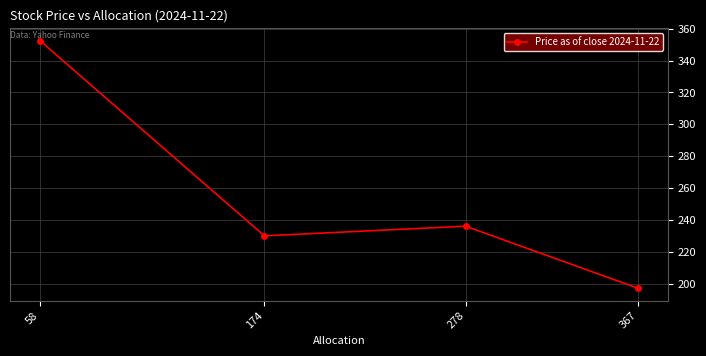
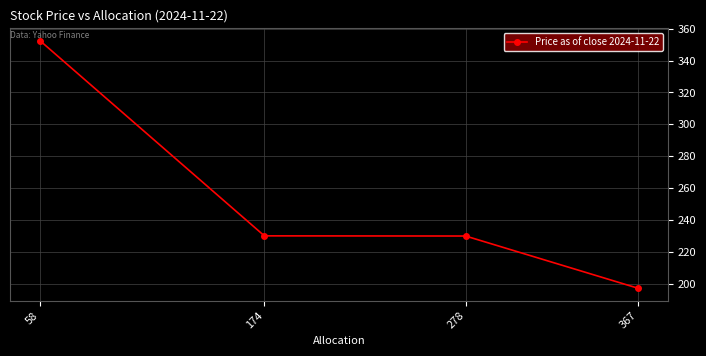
  {
    "58": 353,
    "174": 230,
-   "278": 236,
+   "278": 230,
    "367": 197
  }
